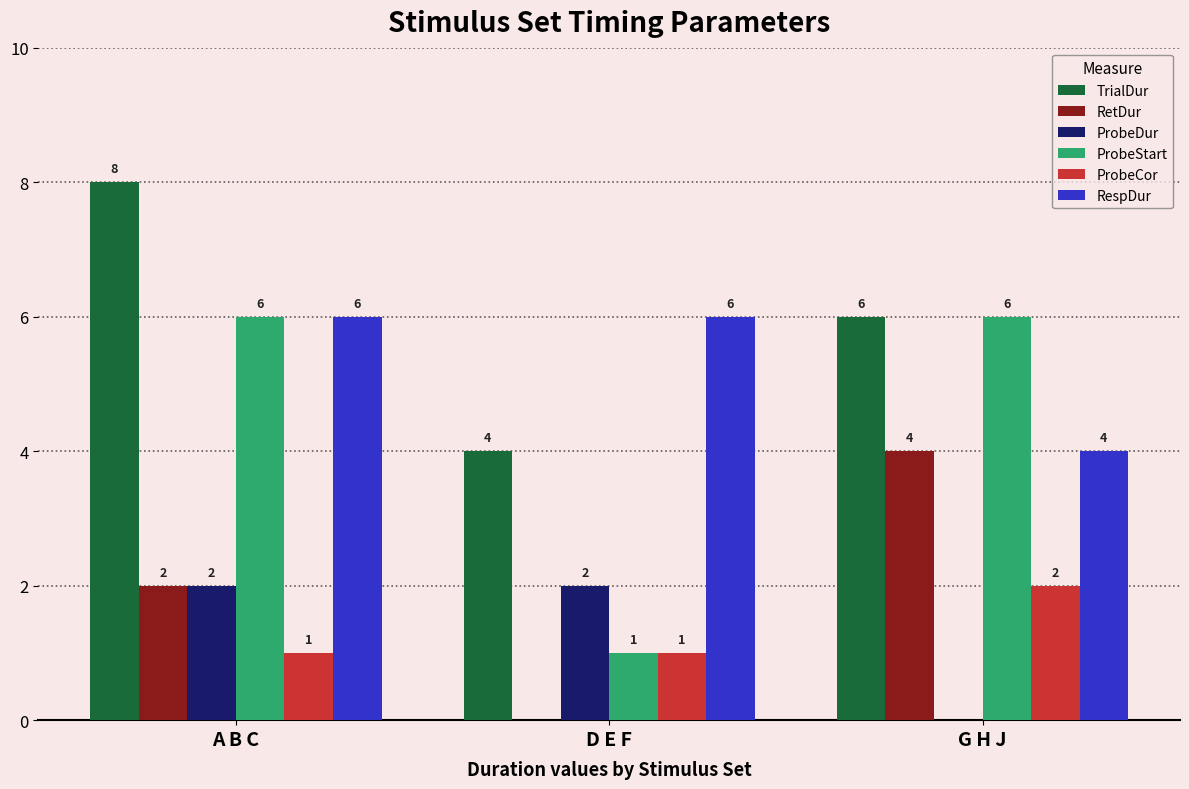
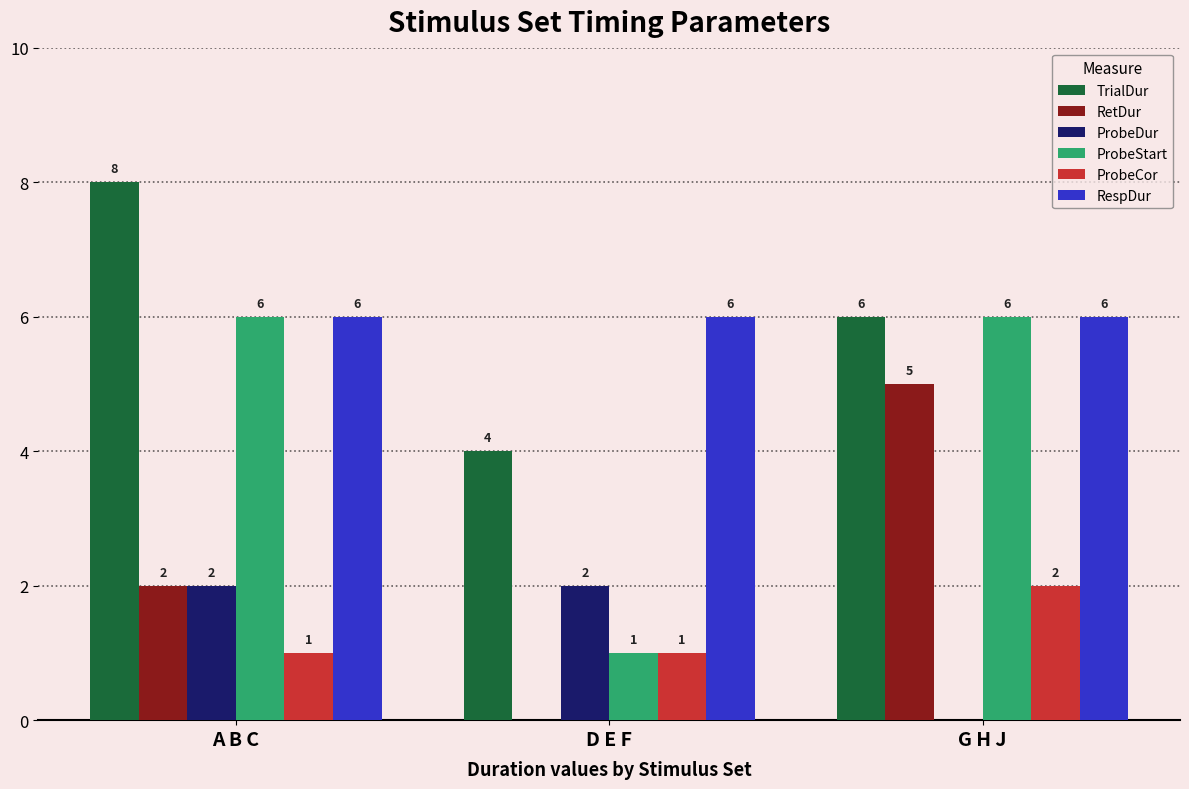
  {
    "TrialDur": {
      "A B C": 8,
      "D E F": 4,
      "G H J": 6
    },
    "RetDur": {
      "A B C": 2,
-     "G H J": 4
+     "G H J": 5
    },
    "ProbeDur": {
      "A B C": 2,
      "D E F": 2
    },
    "ProbeStart": {
      "A B C": 6,
      "D E F": 1,
      "G H J": 6
    },
    "ProbeCor": {
      "A B C": 1,
      "D E F": 1,
      "G H J": 2
    },
    "RespDur": {
      "A B C": 6,
      "D E F": 6,
-     "G H J": 4
+     "G H J": 6
    }
  }
